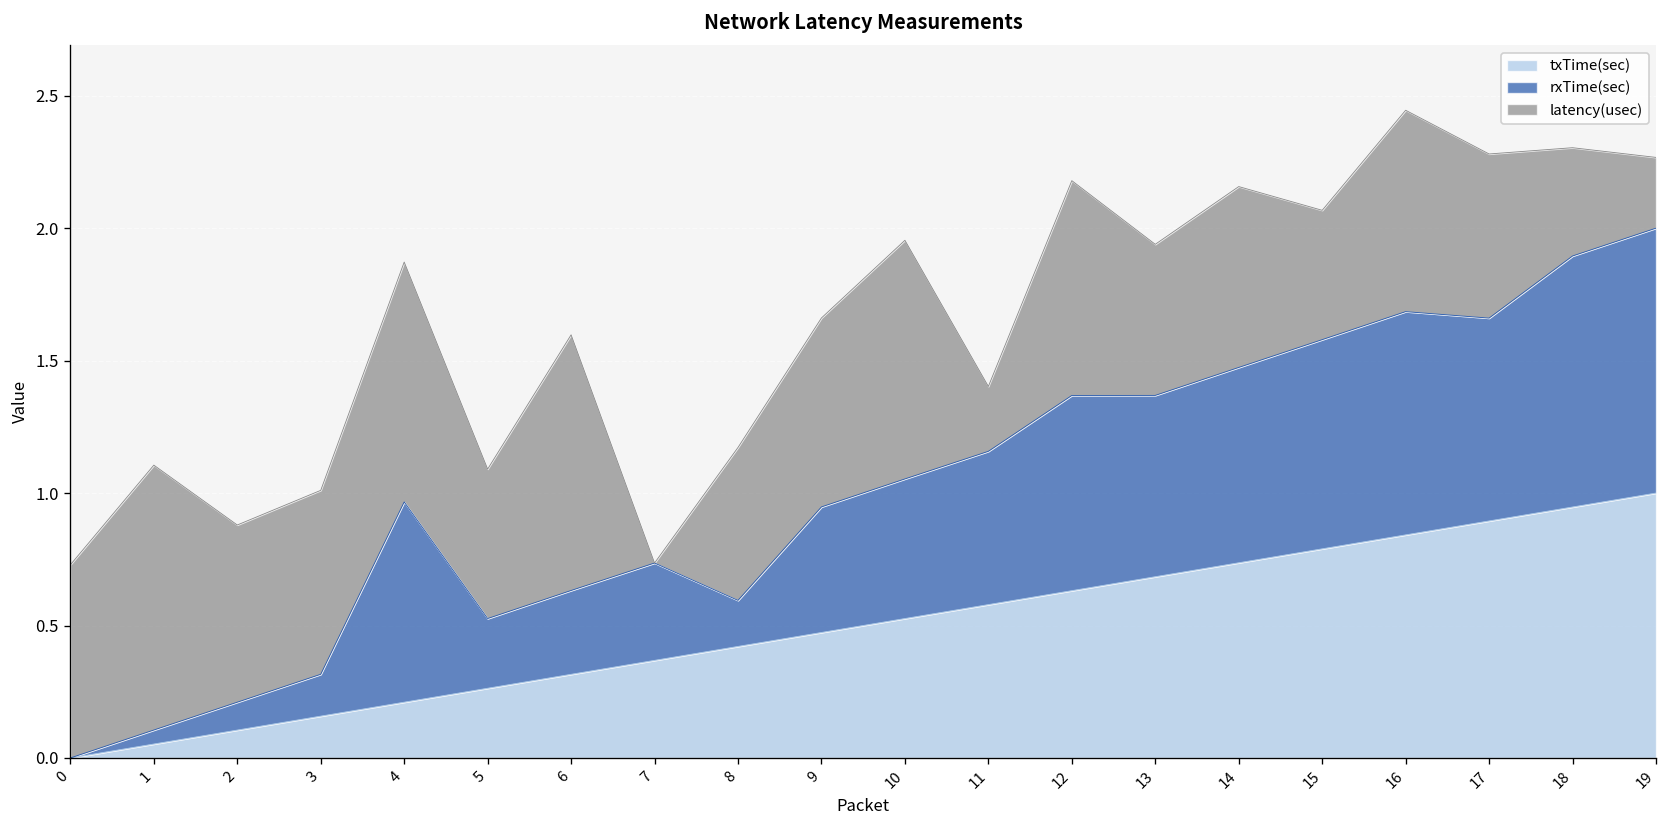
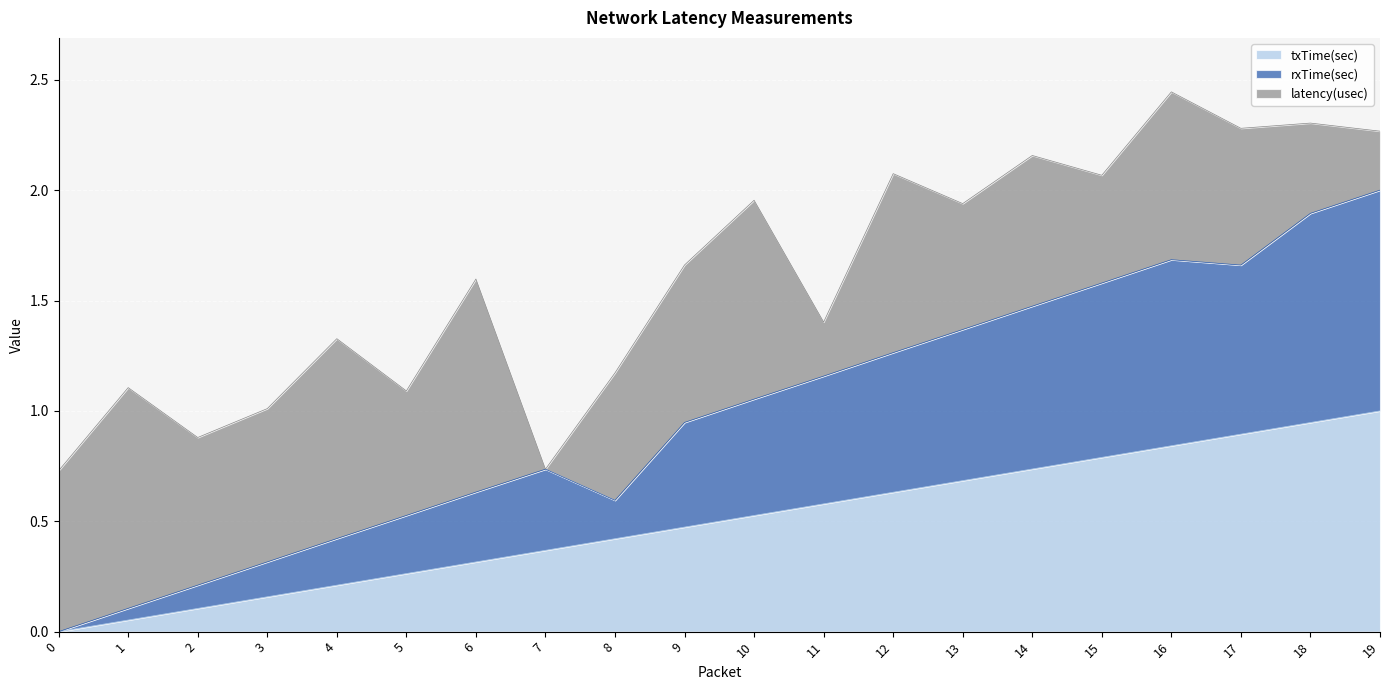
  {
    "txTime(sec)": {
      "1": 0.05,
      "2": 0.11,
      "3": 0.16,
      "4": 0.21,
      "5": 0.26,
      "6": 0.32,
      "7": 0.37,
      "8": 0.42,
      "9": 0.47,
      "10": 0.53,
      "11": 0.58,
      "12": 0.63,
      "13": 0.68,
      "14": 0.74,
      "15": 0.79,
      "16": 0.84,
      "17": 0.89,
      "18": 0.95,
      "19": 1.00
    },
    "rxTime(sec)": {
      "1": 0.05,
      "2": 0.11,
      "3": 0.16,
-     "4": 0.76,
+     "4": 0.21,
      "5": 0.26,
      "6": 0.32,
      "8": 0.17,
      "9": 0.47,
      "10": 0.53,
      "11": 0.58,
-     "12": 0.74,
+     "12": 0.63,
      "13": 0.68,
      "14": 0.74,
      "15": 0.79,
      "16": 0.84,
      "17": 0.77,
      "18": 0.95,
      "19": 1.00
    },
    "latency(usec)": {
      "0": 0.73,
      "1": 1.00,
      "2": 0.67,
      "3": 0.69,
      "4": 0.91,
      "5": 0.56,
      "6": 0.97,
      "8": 0.58,
      "9": 0.71,
      "10": 0.90,
      "11": 0.25,
      "12": 0.81,
      "13": 0.57,
      "14": 0.68,
      "15": 0.49,
      "16": 0.76,
      "17": 0.62,
      "18": 0.41,
      "19": 0.27
    }
  }
